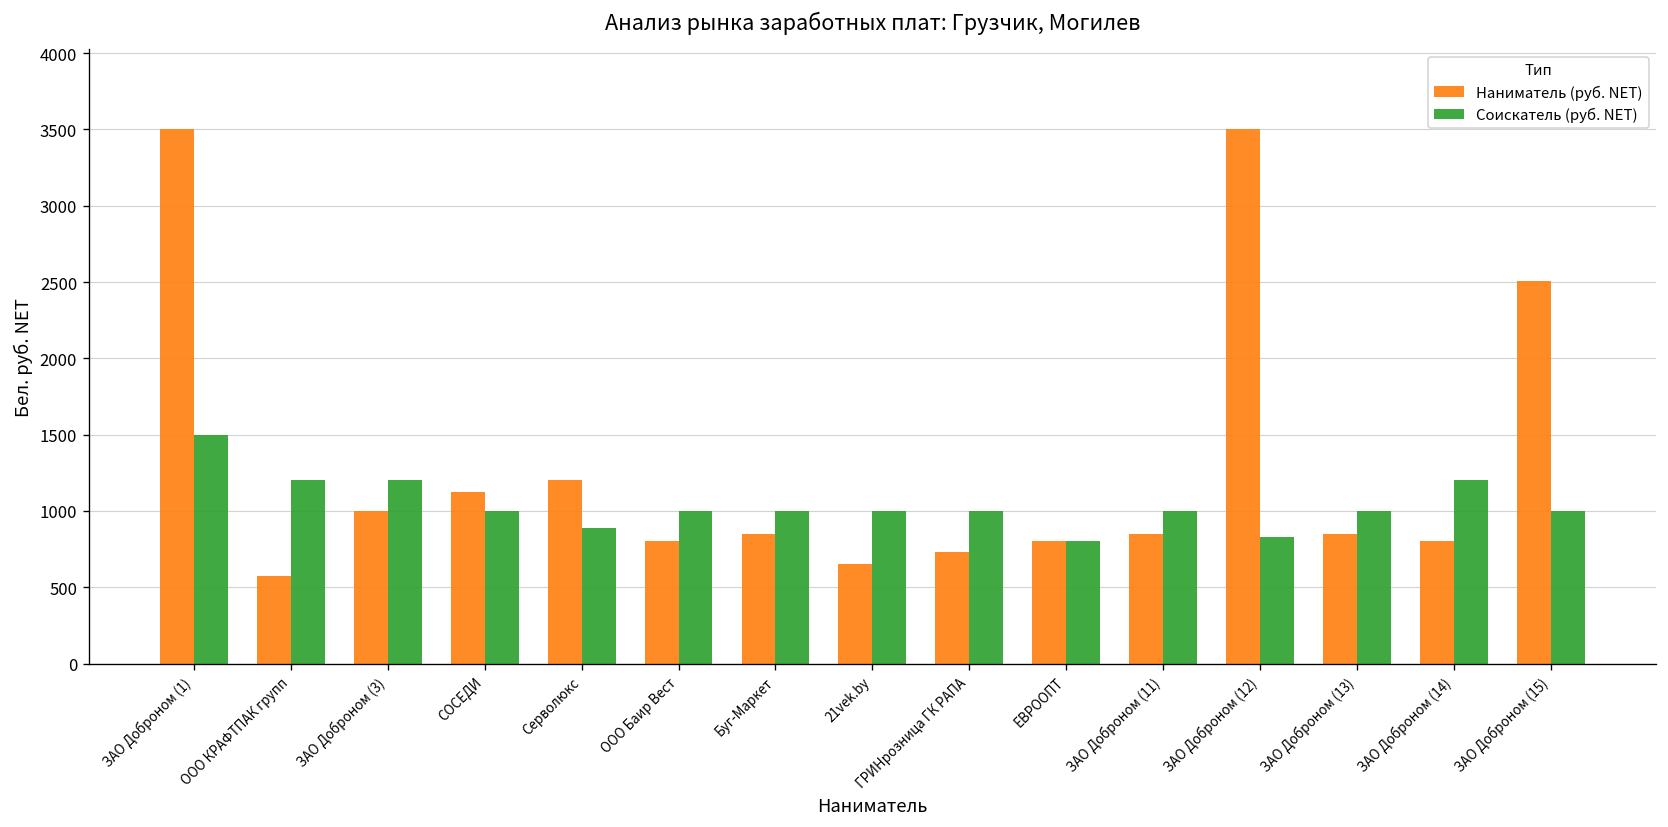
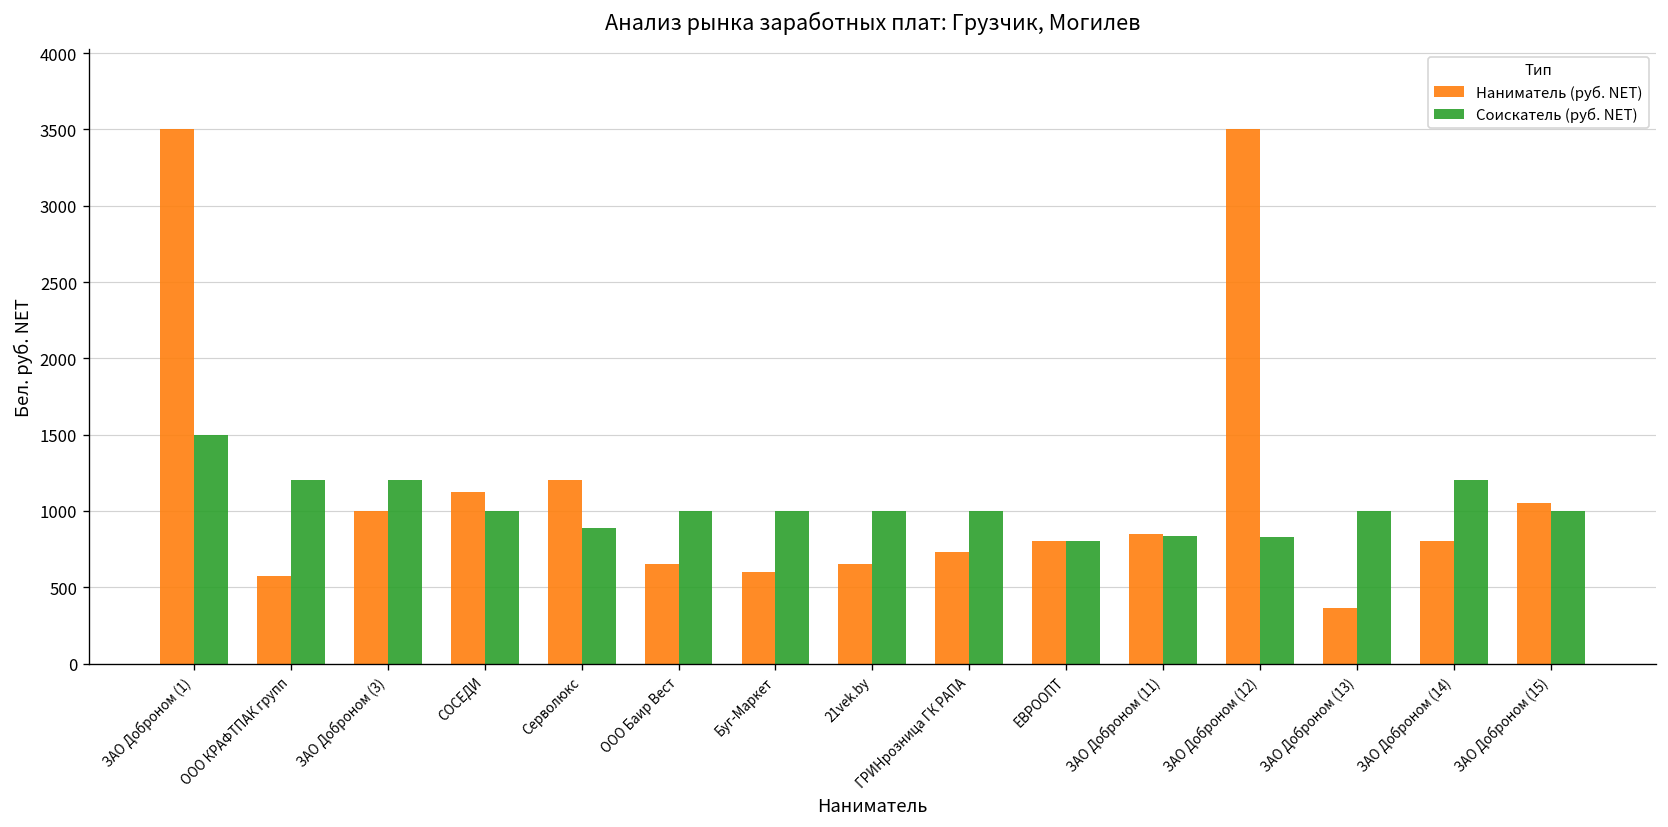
  {
    "Наниматель (руб. NET)": {
      "ЗАО Доброном (1)": 3500,
      "ООО КРАФТПАК групп": 580,
      "ЗАО Доброном (3)": 1000,
      "СОСЕДИ": 1130,
      "Серволюкс": 1200,
-     "ООО Баир Вест": 800,
-     "Буг-Маркет": 850,
+     "ООО Баир Вест": 650,
+     "Буг-Маркет": 600,
      "21vek.by": 650,
      "ГРИНрозница ГК РАПА": 730,
      "ЕВРООПТ": 800,
      "ЗАО Доброном (11)": 850,
      "ЗАО Доброном (12)": 3500,
-     "ЗАО Доброном (13)": 850,
+     "ЗАО Доброном (13)": 360,
      "ЗАО Доброном (14)": 800,
-     "ЗАО Доброном (15)": 2510
+     "ЗАО Доброном (15)": 1050
    },
    "Соискатель (руб. NET)": {
      "ЗАО Доброном (1)": 1500,
      "ООО КРАФТПАК групп": 1200,
      "ЗАО Доброном (3)": 1200,
      "СОСЕДИ": 1000,
      "Серволюкс": 890,
      "ООО Баир Вест": 1000,
      "Буг-Маркет": 1000,
      "21vek.by": 1000,
      "ГРИНрозница ГК РАПА": 1000,
      "ЕВРООПТ": 800,
-     "ЗАО Доброном (11)": 1000,
+     "ЗАО Доброном (11)": 840,
      "ЗАО Доброном (12)": 830,
      "ЗАО Доброном (13)": 1000,
      "ЗАО Доброном (14)": 1200,
      "ЗАО Доброном (15)": 1000
    }
  }
